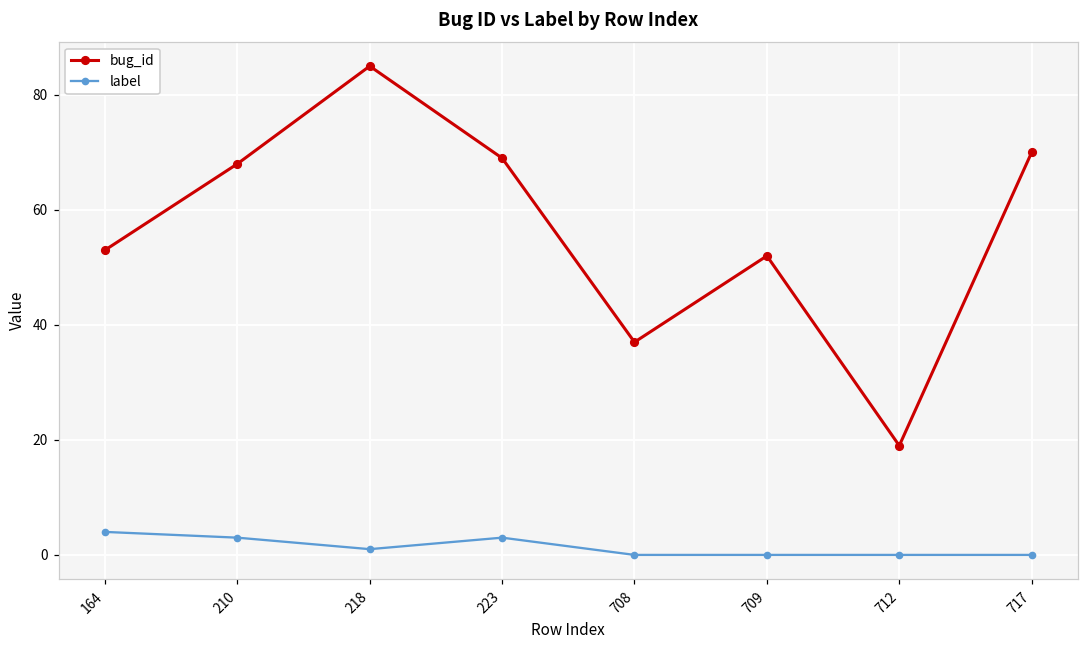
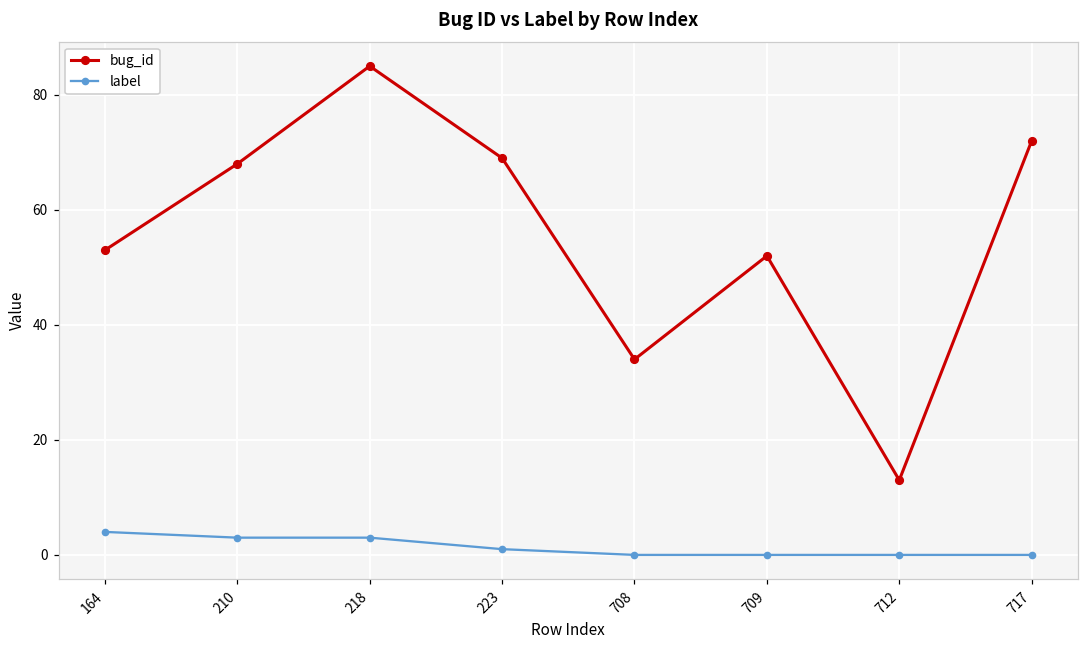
  {
    "bug_id": {
      "164": 53,
      "210": 68,
      "218": 85,
      "223": 69,
-     "708": 37,
+     "708": 34,
      "709": 52,
-     "712": 19,
-     "717": 70
+     "712": 13,
+     "717": 72
    },
    "label": {
      "164": 4,
      "210": 3,
-     "218": 1,
-     "223": 3,
+     "218": 3,
+     "223": 1,
      "708": 0,
      "709": 0,
      "712": 0,
      "717": 0
    }
  }
